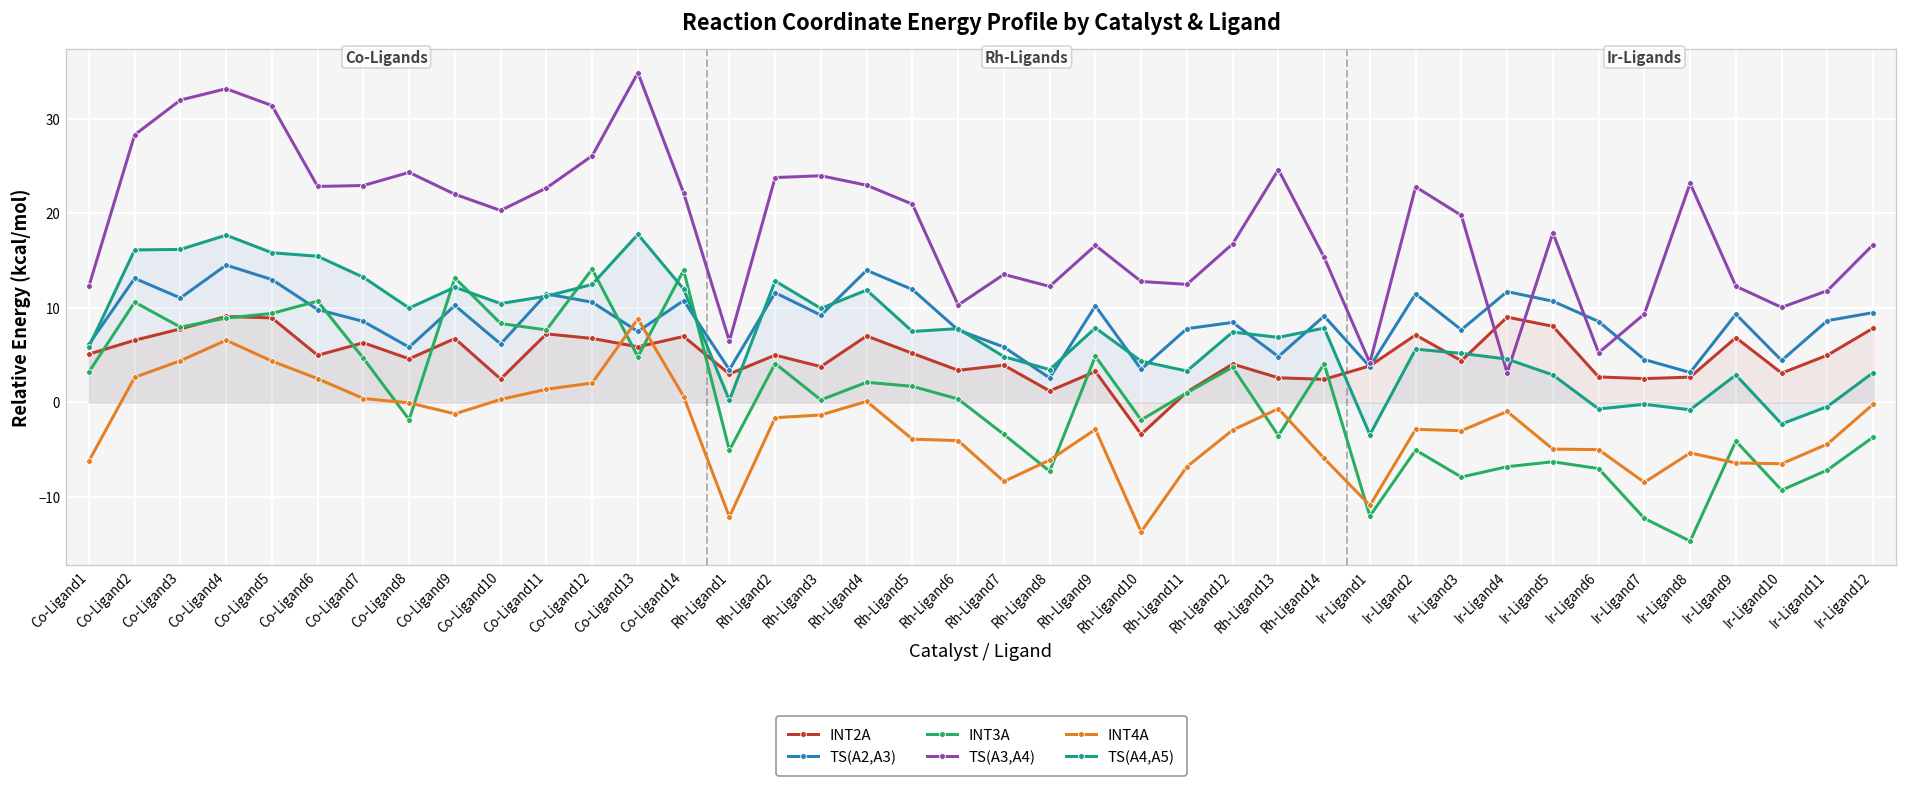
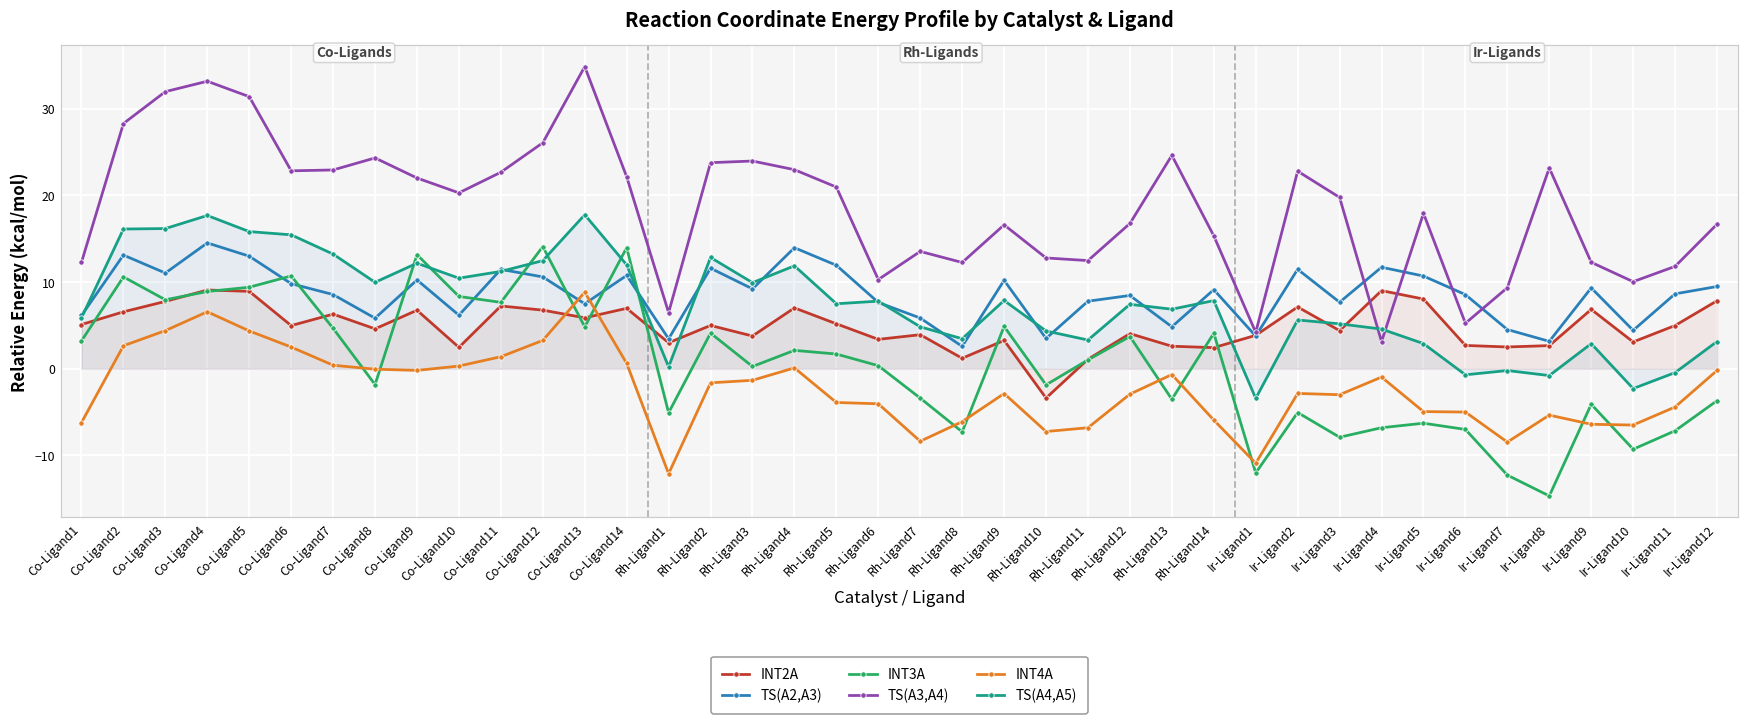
  {
    "TS(A3,A4)": {
      "Co-Ligand1": 12,
      "Co-Ligand2": 28,
      "Co-Ligand3": 32,
      "Co-Ligand4": 33,
      "Co-Ligand5": 31,
      "Co-Ligand6": 23,
      "Co-Ligand7": 23,
      "Co-Ligand8": 24,
      "Co-Ligand9": 22,
      "Co-Ligand10": 20,
      "Co-Ligand11": 23,
      "Co-Ligand12": 26,
      "Co-Ligand13": 35,
      "Co-Ligand14": 22,
      "Rh-Ligand1": 6,
      "Rh-Ligand2": 24,
      "Rh-Ligand3": 24,
      "Rh-Ligand4": 23,
      "Rh-Ligand5": 21,
      "Rh-Ligand6": 10,
      "Rh-Ligand7": 14,
      "Rh-Ligand8": 12,
      "Rh-Ligand9": 17,
      "Rh-Ligand10": 13,
      "Rh-Ligand11": 12,
      "Rh-Ligand12": 17,
      "Rh-Ligand13": 25,
      "Rh-Ligand14": 15,
      "Ir-Ligand1": 4,
      "Ir-Ligand2": 23,
      "Ir-Ligand3": 20,
      "Ir-Ligand4": 3,
      "Ir-Ligand5": 18,
      "Ir-Ligand6": 5,
      "Ir-Ligand7": 9,
      "Ir-Ligand8": 23,
      "Ir-Ligand9": 12,
      "Ir-Ligand10": 10,
      "Ir-Ligand11": 12,
      "Ir-Ligand12": 17
    },
    "INT4A": {
      "Co-Ligand1": -6,
      "Co-Ligand2": 3,
      "Co-Ligand3": 4,
      "Co-Ligand4": 7,
      "Co-Ligand5": 4,
      "Co-Ligand6": 2,
      "Co-Ligand7": 0,
      "Co-Ligand8": 0,
-     "Co-Ligand9": -1,
+     "Co-Ligand9": 0,
      "Co-Ligand10": 0,
      "Co-Ligand11": 1,
-     "Co-Ligand12": 2,
+     "Co-Ligand12": 3,
      "Co-Ligand13": 9,
      "Co-Ligand14": 1,
      "Rh-Ligand1": -12,
      "Rh-Ligand2": -2,
      "Rh-Ligand3": -1,
      "Rh-Ligand4": 0,
      "Rh-Ligand5": -4,
      "Rh-Ligand6": -4,
      "Rh-Ligand7": -8,
      "Rh-Ligand8": -6,
      "Rh-Ligand9": -3,
-     "Rh-Ligand10": -14,
+     "Rh-Ligand10": -7,
      "Rh-Ligand11": -7,
      "Rh-Ligand12": -3,
      "Rh-Ligand13": -1,
      "Rh-Ligand14": -6,
      "Ir-Ligand1": -11,
      "Ir-Ligand2": -3,
      "Ir-Ligand3": -3,
      "Ir-Ligand4": -1,
      "Ir-Ligand5": -5,
      "Ir-Ligand6": -5,
      "Ir-Ligand7": -8,
      "Ir-Ligand8": -5,
      "Ir-Ligand9": -6,
      "Ir-Ligand10": -7,
      "Ir-Ligand11": -4,
      "Ir-Ligand12": 0
    }
  }
